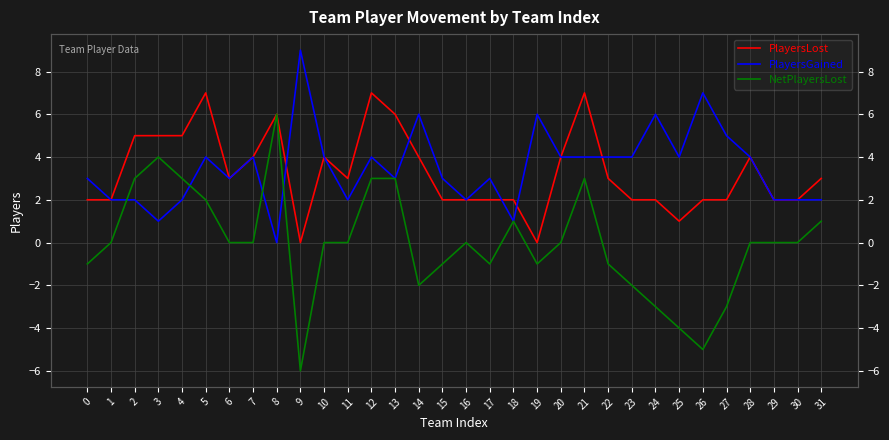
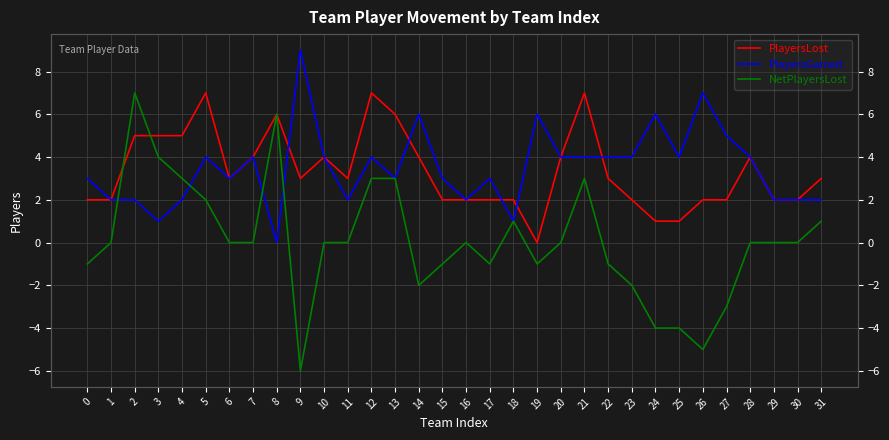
  {
    "PlayersLost": {
      "0": 2,
      "2": 5,
      "3": 5,
      "4": 5,
      "5": 7,
-     "9": 0,
+     "9": 3,
      "11": 3,
      "12": 7,
      "13": 6,
      "14": 4,
      "15": 2,
      "17": 2,
      "18": 2,
      "19": 0,
      "21": 7,
      "22": 3,
      "23": 2,
-     "24": 2,
+     "24": 1,
      "25": 1,
      "26": 2,
      "27": 2,
      "31": 3
    },
    "PlayersGained": {
      "0": 3,
      "2": 2,
      "3": 1,
      "4": 2,
      "5": 4,
      "8": 0,
      "9": 9,
      "11": 2,
      "12": 4,
      "14": 6,
      "15": 3,
      "17": 3,
      "19": 6,
      "21": 4,
      "22": 4,
      "23": 4,
      "24": 6,
      "25": 4,
      "26": 7,
      "27": 5,
      "31": 2
    },
    "NetPlayersLost": {
      "0": -1,
      "1": 0,
-     "2": 3,
+     "2": 7,
      "3": 4,
      "4": 3,
      "5": 2,
      "6": 0,
      "7": 0,
      "9": -6,
      "10": 0,
      "11": 0,
      "12": 3,
      "14": -2,
      "15": -1,
      "16": 0,
      "17": -1,
      "19": -1,
      "20": 0,
      "21": 3,
      "22": -1,
      "23": -2,
-     "24": -3,
+     "24": -4,
      "25": -4,
      "26": -5,
      "27": -3,
      "28": 0,
      "29": 0,
      "30": 0,
      "31": 1
    }
  }
